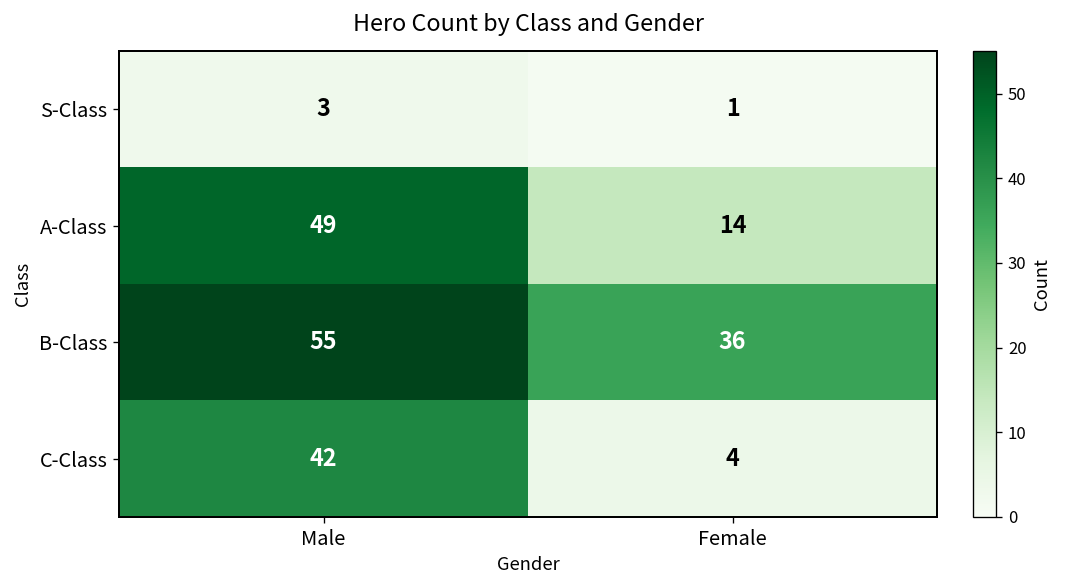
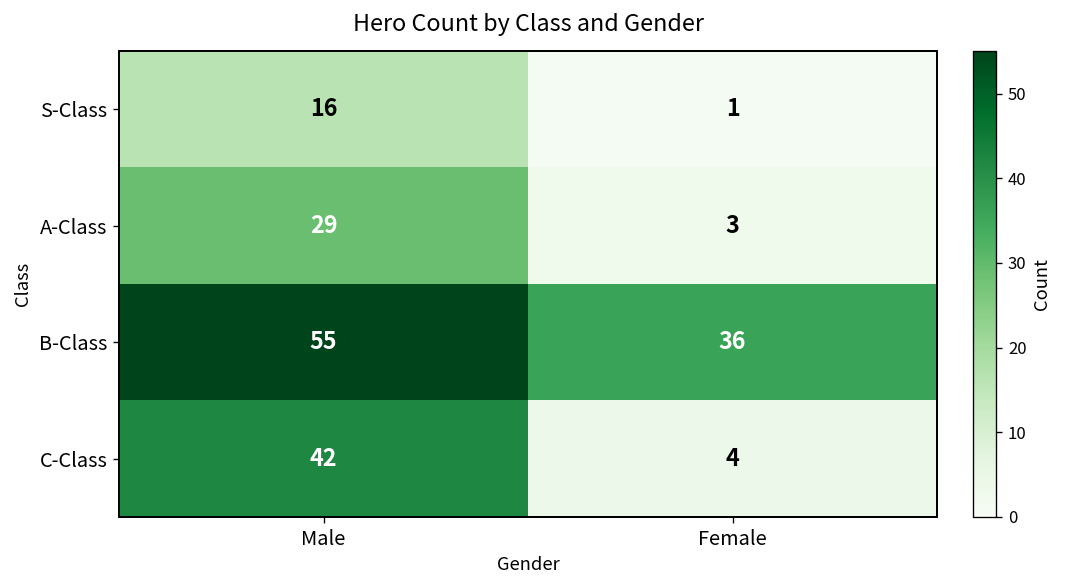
  {
    "S-Class": {
-     "Male": 3,
+     "Male": 16,
      "Female": 1
    },
    "A-Class": {
-     "Male": 49,
-     "Female": 14
+     "Male": 29,
+     "Female": 3
    },
    "B-Class": {
      "Male": 55,
      "Female": 36
    },
    "C-Class": {
      "Male": 42,
      "Female": 4
    }
  }
